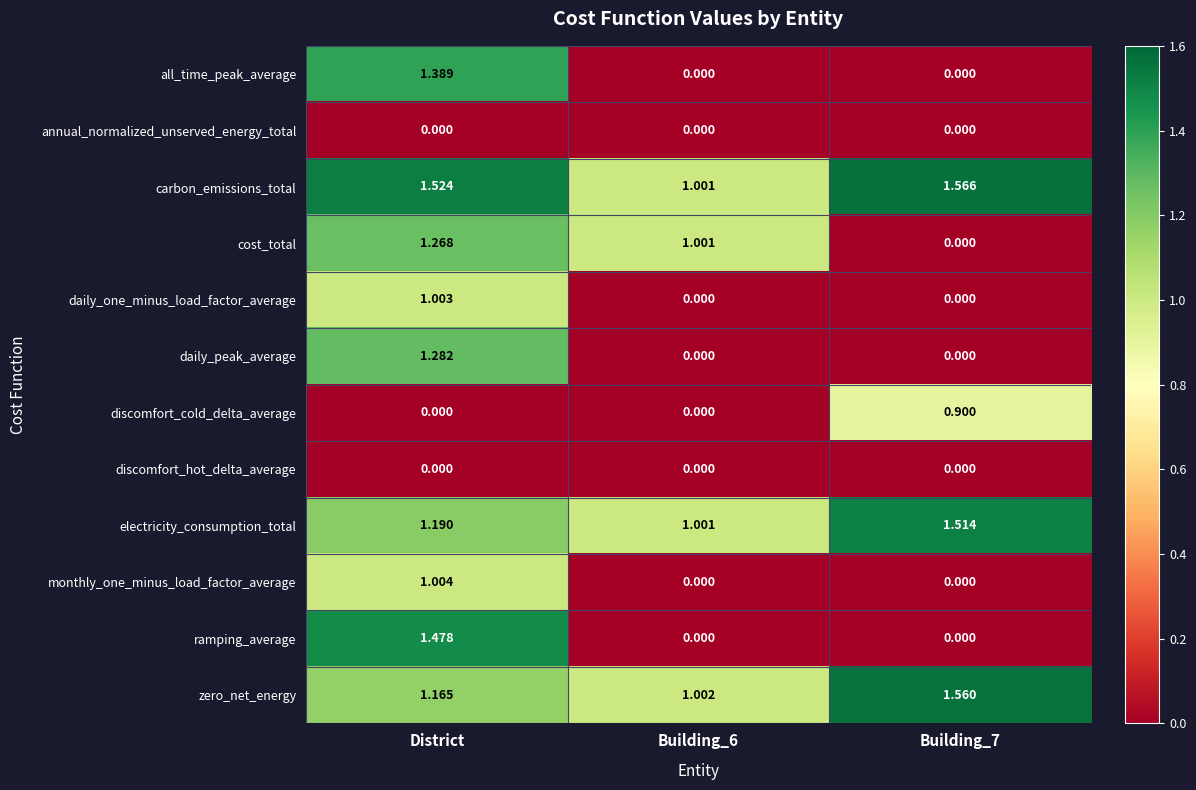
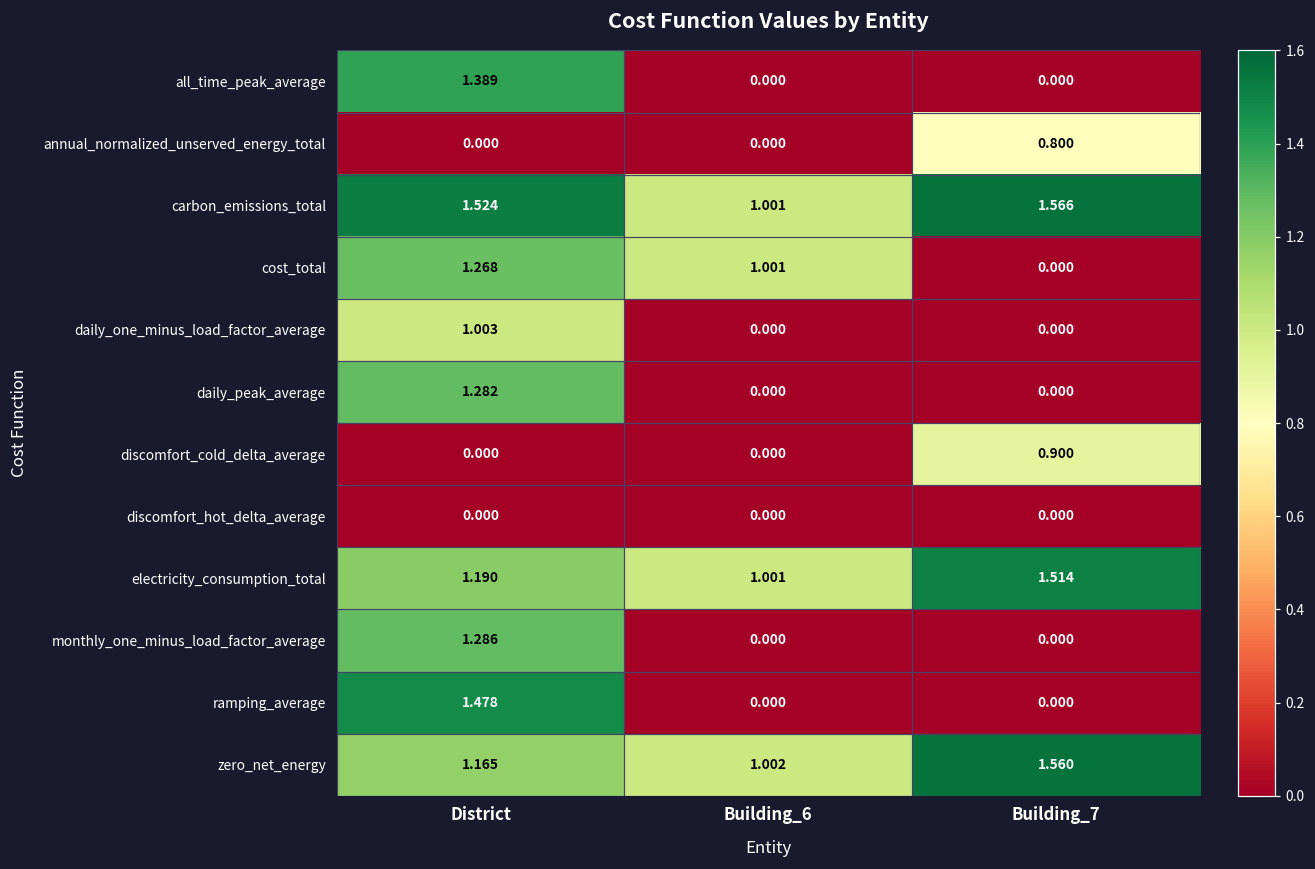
  {
    "all_time_peak_average": {
      "District": 1.389,
      "Building_6": 0.000,
      "Building_7": 0.000
    },
    "annual_normalized_unserved_energy_total": {
      "District": 0.000,
      "Building_6": 0.000,
-     "Building_7": 0.000
+     "Building_7": 0.800
    },
    "carbon_emissions_total": {
      "District": 1.524,
      "Building_6": 1.001,
      "Building_7": 1.566
    },
    "cost_total": {
      "District": 1.268,
      "Building_6": 1.001,
      "Building_7": 0.000
    },
    "daily_one_minus_load_factor_average": {
      "District": 1.003,
      "Building_6": 0.000,
      "Building_7": 0.000
    },
    "daily_peak_average": {
      "District": 1.282,
      "Building_6": 0.000,
      "Building_7": 0.000
    },
    "discomfort_cold_delta_average": {
      "District": 0.000,
      "Building_6": 0.000,
      "Building_7": 0.900
    },
    "discomfort_hot_delta_average": {
      "District": 0.000,
      "Building_6": 0.000,
      "Building_7": 0.000
    },
    "electricity_consumption_total": {
      "District": 1.190,
      "Building_6": 1.001,
      "Building_7": 1.514
    },
    "monthly_one_minus_load_factor_average": {
-     "District": 1.004,
+     "District": 1.286,
      "Building_6": 0.000,
      "Building_7": 0.000
    },
    "ramping_average": {
      "District": 1.478,
      "Building_6": 0.000,
      "Building_7": 0.000
    },
    "zero_net_energy": {
      "District": 1.165,
      "Building_6": 1.002,
      "Building_7": 1.560
    }
  }
